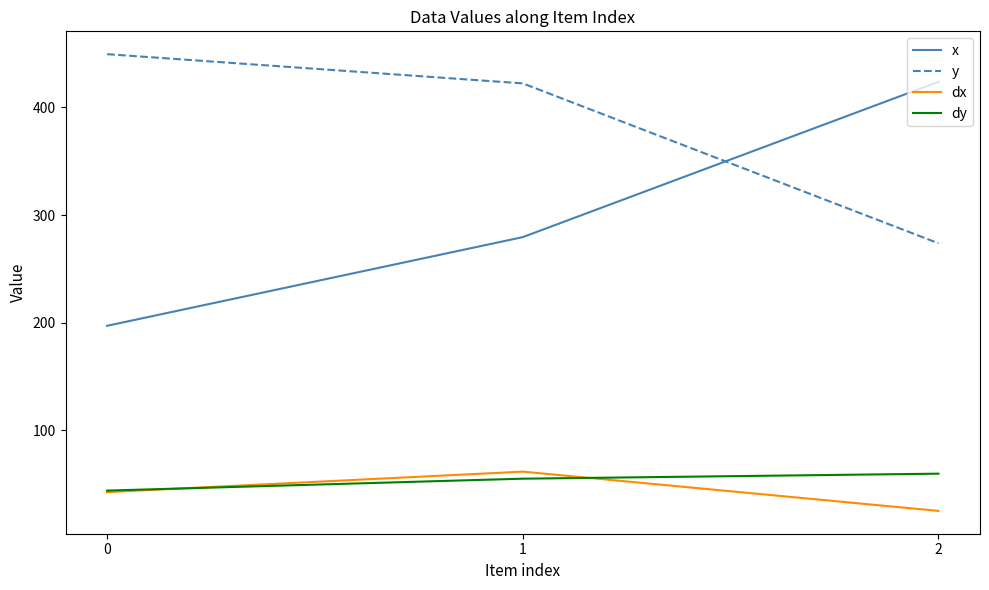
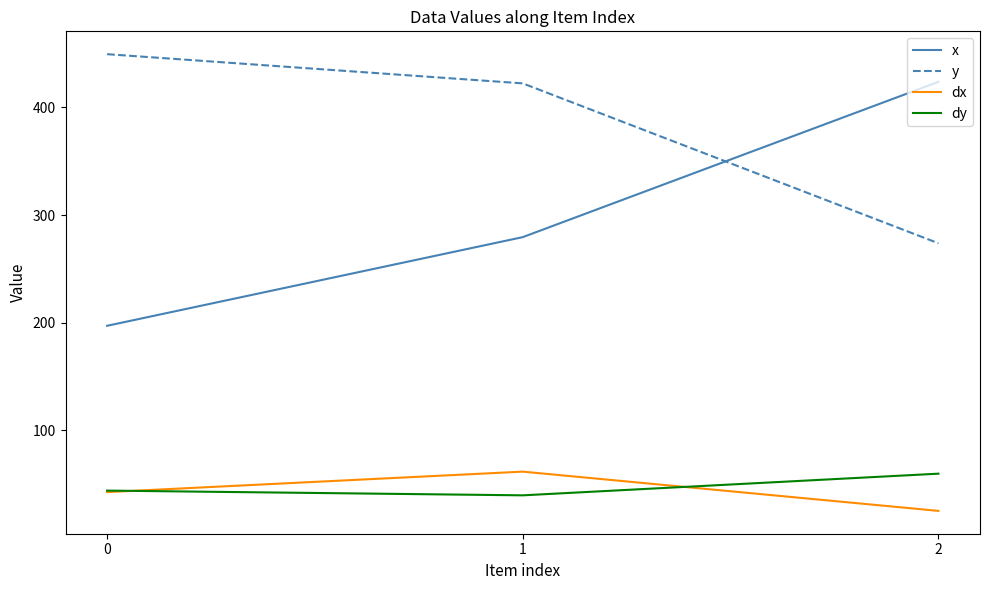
  {
    "dx": {
      "1": 62,
      "2": 25
    },
    "dy": {
-     "1": 55,
+     "1": 40,
      "2": 60
    }
  }
